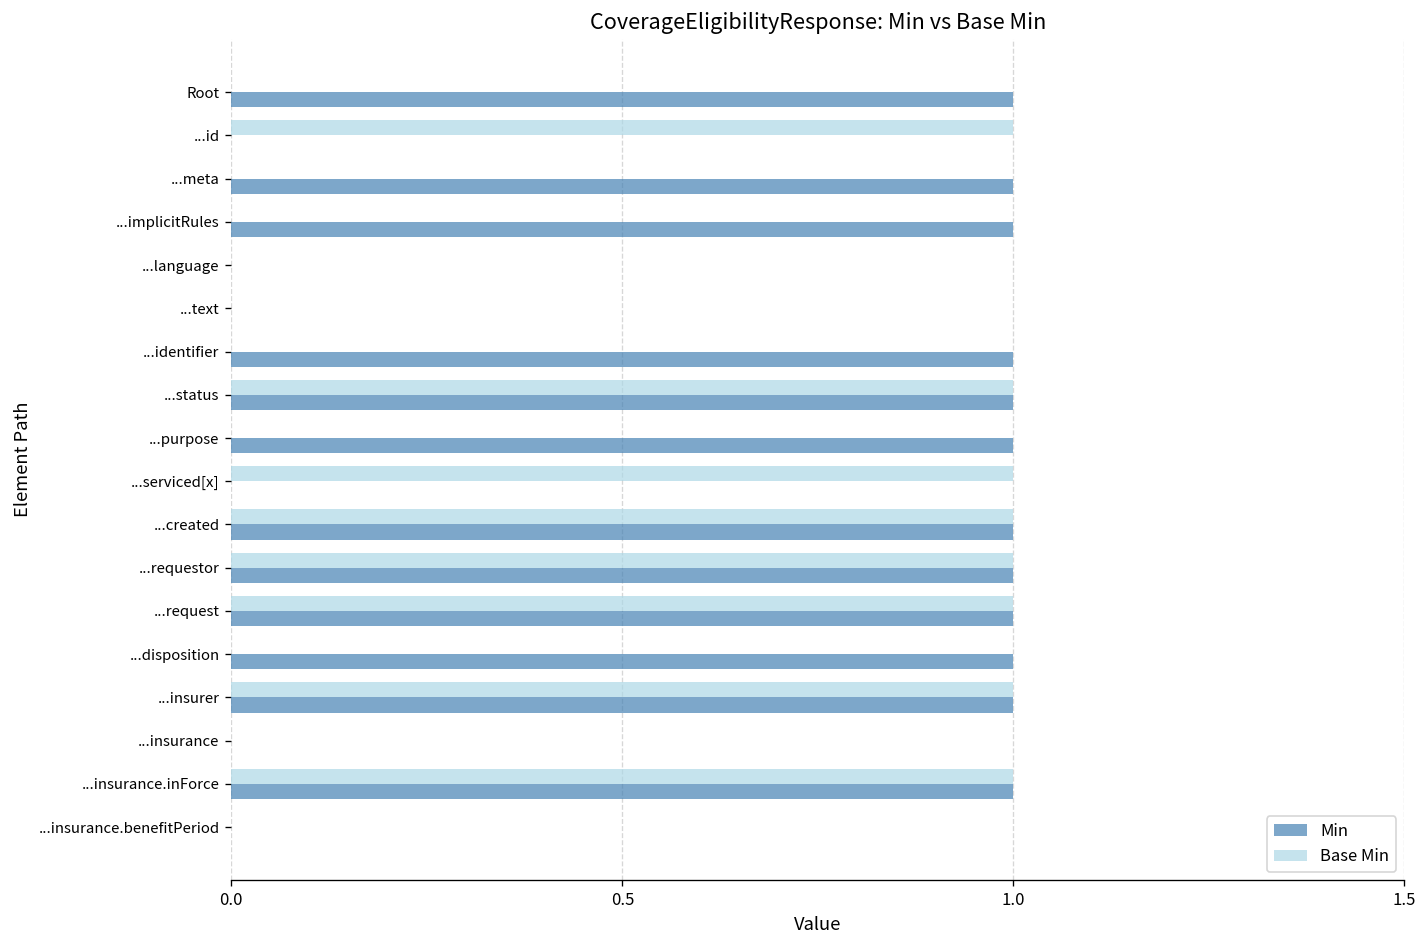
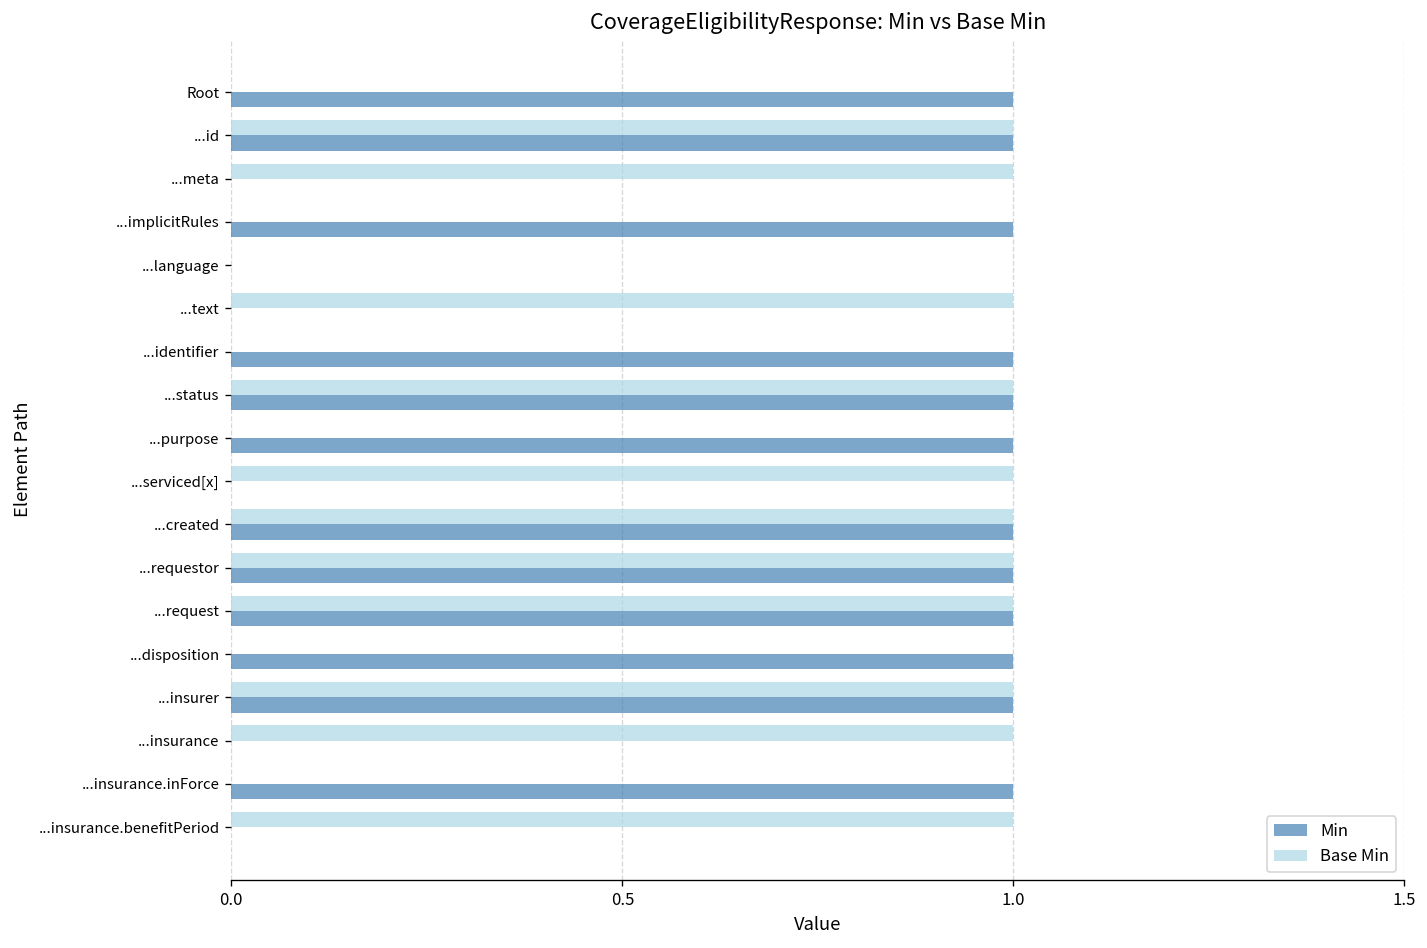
  {
    "Min": {
      "Root": 1,
-     "...id": 0,
-     "...meta": 1,
+     "...id": 1,
+     "...meta": 0,
      "...implicitRules": 1,
      "...language": 0,
      "...text": 0,
      "...identifier": 1,
      "...status": 1,
      "...purpose": 1,
      "...serviced[x]": 0,
      "...created": 1,
      "...requestor": 1,
      "...request": 1,
      "...disposition": 1,
      "...insurer": 1,
      "...insurance": 0,
      "...insurance.inForce": 1,
      "...insurance.benefitPeriod": 0
    },
    "Base Min": {
      "Root": 0,
      "...id": 1,
-     "...meta": 0,
+     "...meta": 1,
      "...implicitRules": 0,
      "...language": 0,
-     "...text": 0,
+     "...text": 1,
      "...identifier": 0,
      "...status": 1,
      "...purpose": 0,
      "...serviced[x]": 1,
      "...created": 1,
      "...requestor": 1,
      "...request": 1,
      "...disposition": 0,
      "...insurer": 1,
-     "...insurance": 0,
-     "...insurance.inForce": 1,
-     "...insurance.benefitPeriod": 0
+     "...insurance": 1,
+     "...insurance.inForce": 0,
+     "...insurance.benefitPeriod": 1
    }
  }
